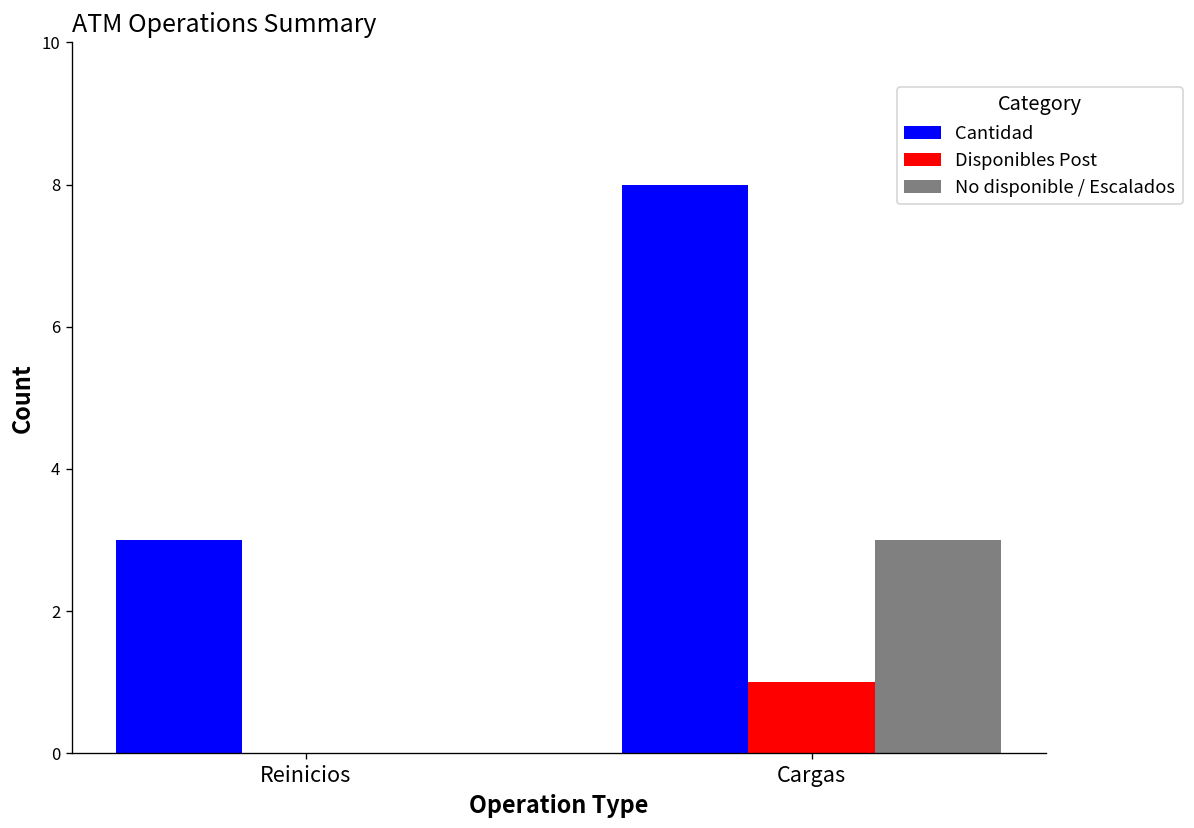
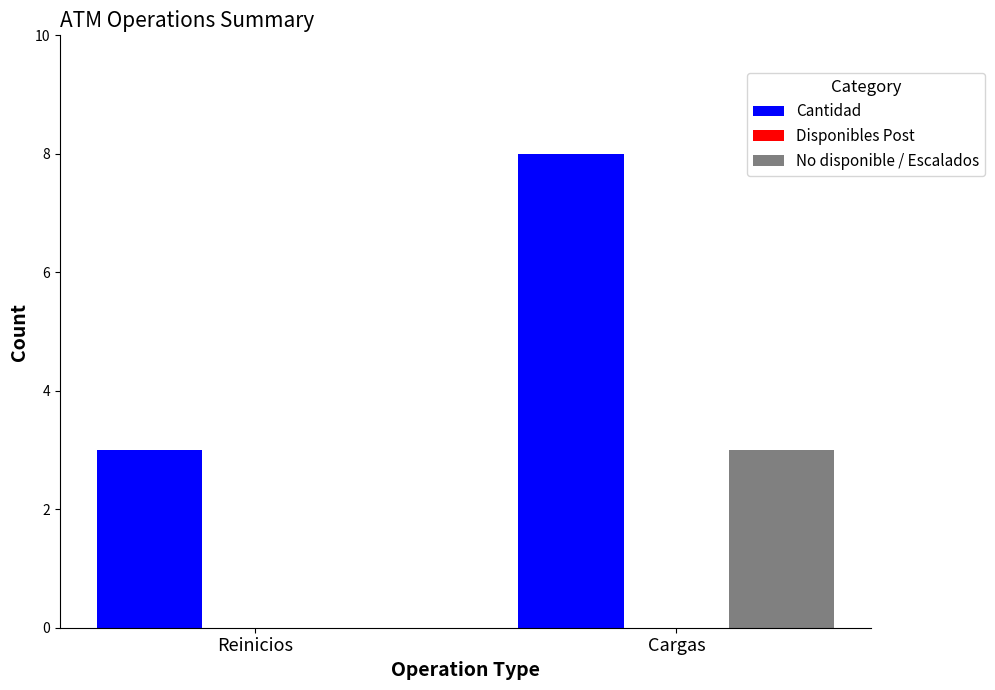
  {
    "Cantidad": {
      "Reinicios": 3,
      "Cargas": 8
    },
    "Disponibles Post": {
      "Reinicios": 0,
-     "Cargas": 1
+     "Cargas": 0
    },
    "No disponible / Escalados": {
      "Reinicios": 0,
      "Cargas": 3
    }
  }
